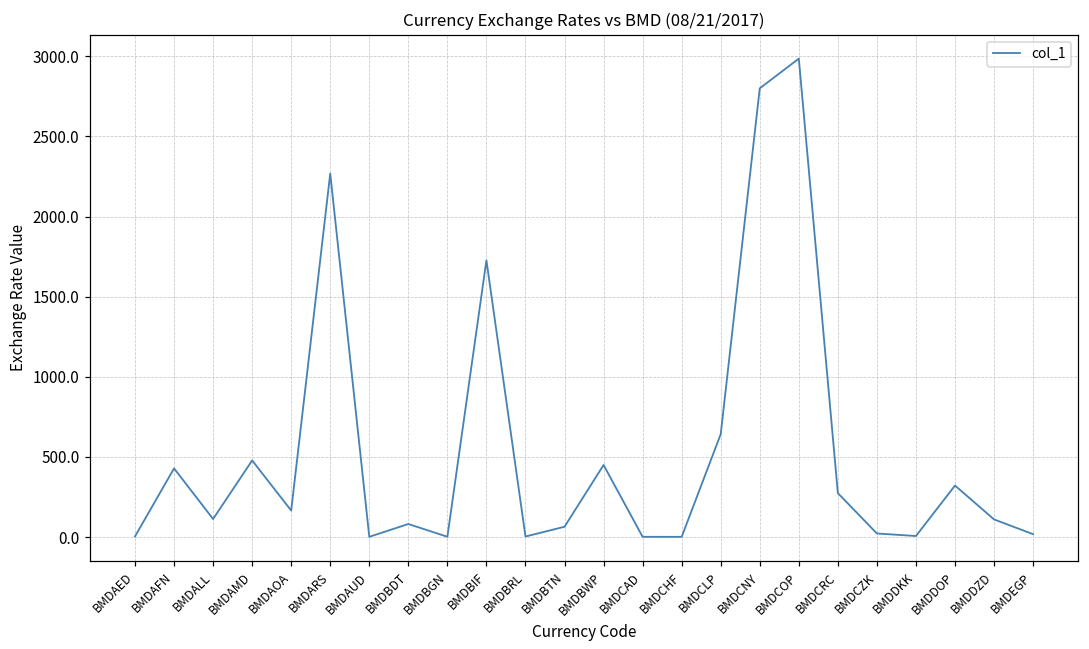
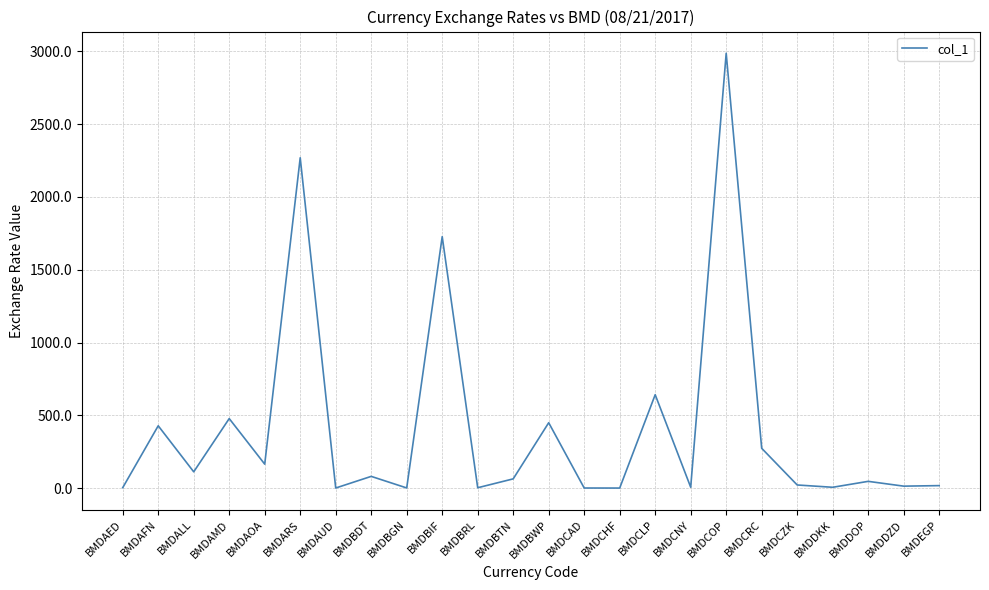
  {
    "BMDAED": 0,
    "BMDAFN": 430,
    "BMDALL": 110,
    "BMDAMD": 480,
    "BMDAOA": 170,
    "BMDARS": 2270,
    "BMDAUD": 0,
    "BMDBDT": 80,
    "BMDBGN": 0,
    "BMDBIF": 1730,
    "BMDBRL": 0,
    "BMDBTN": 60,
    "BMDBWP": 450,
    "BMDCAD": 0,
    "BMDCHF": 0,
    "BMDCLP": 640,
-   "BMDCNY": 2800,
+   "BMDCNY": 10,
    "BMDCOP": 2990,
    "BMDCRC": 270,
    "BMDCZK": 20,
    "BMDDKK": 10,
-   "BMDDOP": 320,
-   "BMDDZD": 110,
+   "BMDDOP": 50,
+   "BMDDZD": 10,
    "BMDEGP": 20
  }
